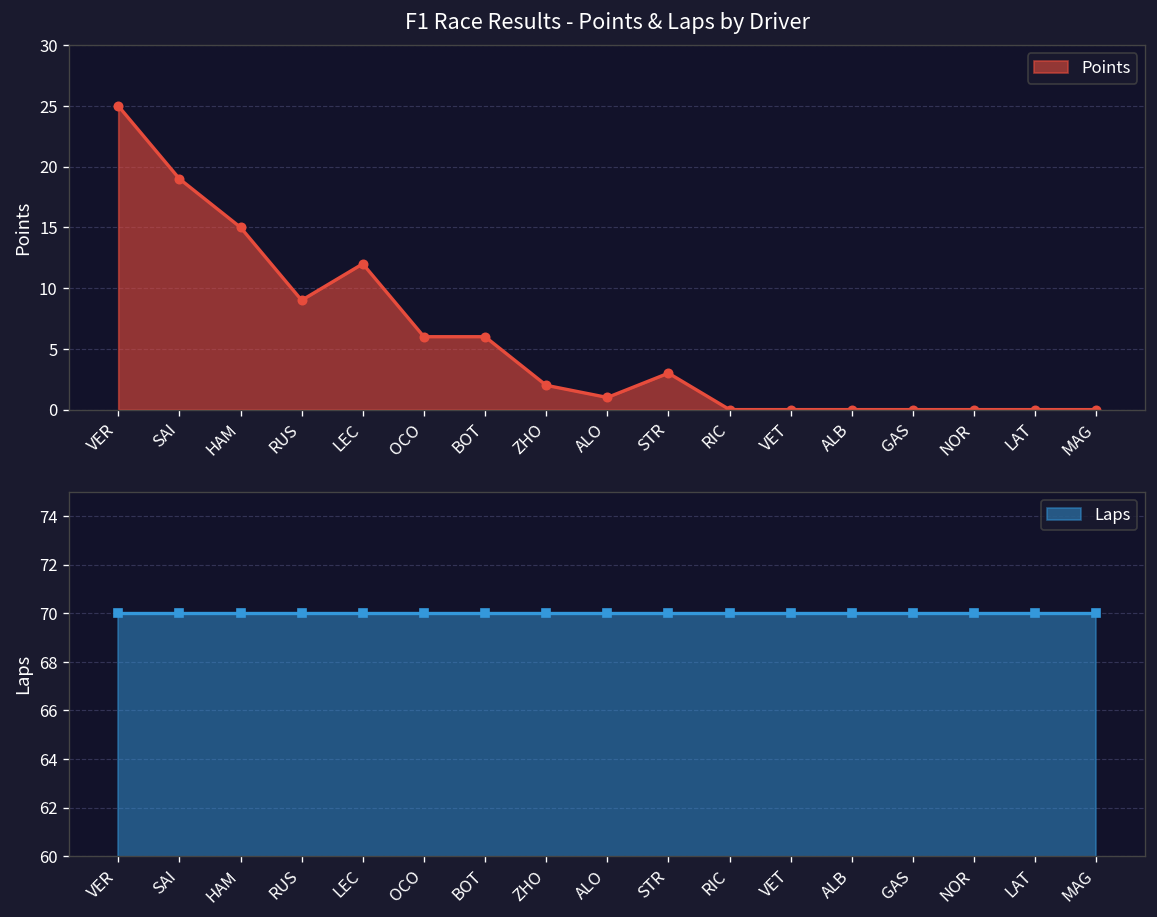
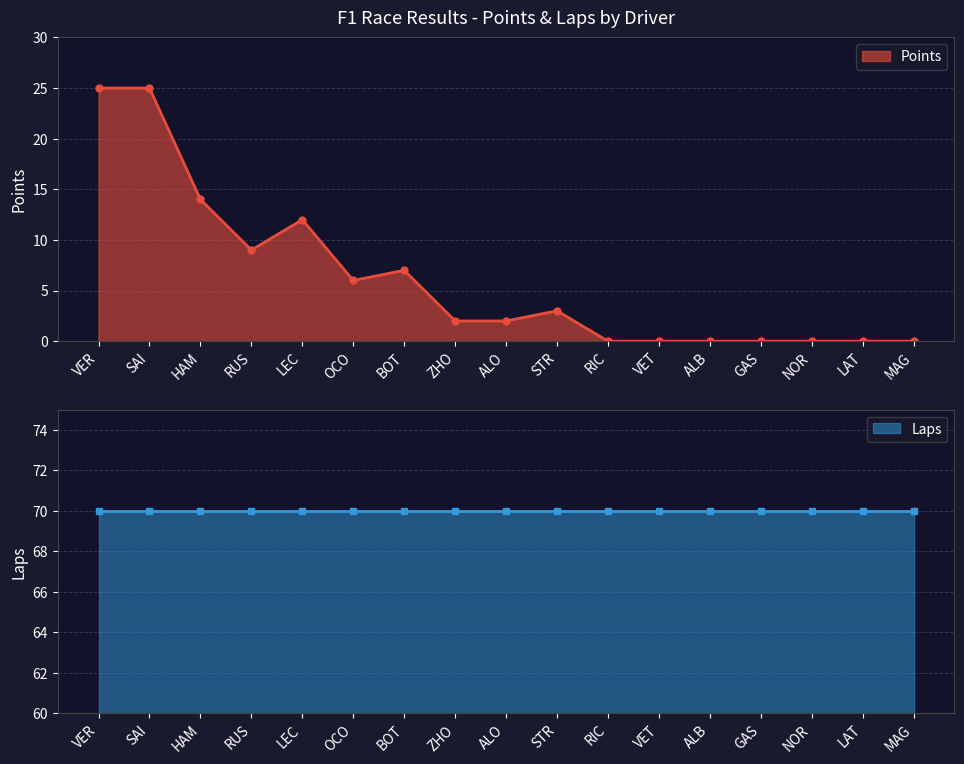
  {
    "F1 Race Results - Points & Laps by Driver": {
      "VER": 25,
-     "SAI": 19,
-     "HAM": 15,
+     "SAI": 25,
+     "HAM": 14,
      "RUS": 9,
      "LEC": 12,
      "OCO": 6,
-     "BOT": 6,
+     "BOT": 7,
      "ZHO": 2,
-     "ALO": 1,
+     "ALO": 2,
      "STR": 3,
      "RIC": 0,
      "VET": 0,
      "ALB": 0,
      "GAS": 0,
      "NOR": 0,
      "LAT": 0,
      "MAG": 0
    }
  }
